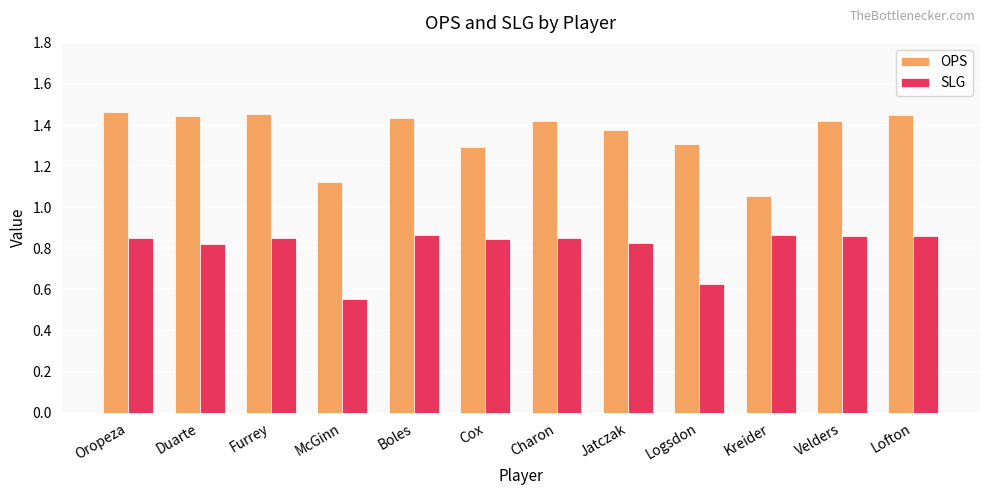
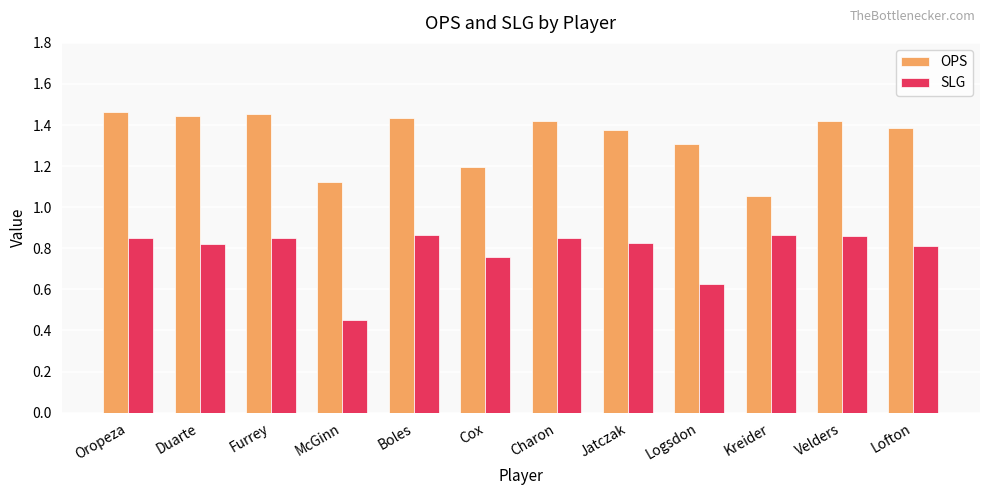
  {
    "OPS": {
      "Oropeza": 1.47,
      "Duarte": 1.44,
      "Furrey": 1.46,
      "McGinn": 1.12,
      "Boles": 1.44,
-     "Cox": 1.29,
+     "Cox": 1.20,
      "Charon": 1.42,
      "Jatczak": 1.38,
      "Logsdon": 1.31,
      "Kreider": 1.06,
      "Velders": 1.42,
-     "Lofton": 1.45
+     "Lofton": 1.39
    },
    "SLG": {
      "Oropeza": 0.85,
      "Duarte": 0.82,
      "Furrey": 0.85,
-     "McGinn": 0.55,
+     "McGinn": 0.45,
      "Boles": 0.86,
-     "Cox": 0.84,
+     "Cox": 0.76,
      "Charon": 0.85,
      "Jatczak": 0.83,
      "Logsdon": 0.63,
      "Kreider": 0.86,
      "Velders": 0.86,
-     "Lofton": 0.86
+     "Lofton": 0.81
    }
  }
